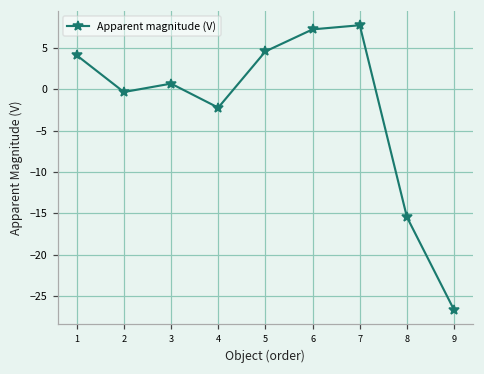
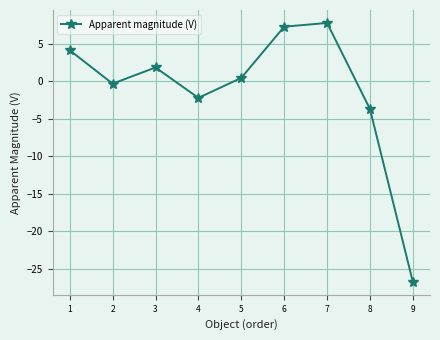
  {
    "1": 4,
    "2": 0,
-   "3": 1,
+   "3": 2,
    "4": -2,
-   "5": 5,
+   "5": 0,
    "6": 7,
    "7": 8,
-   "8": -15,
+   "8": -4,
    "9": -27
  }
